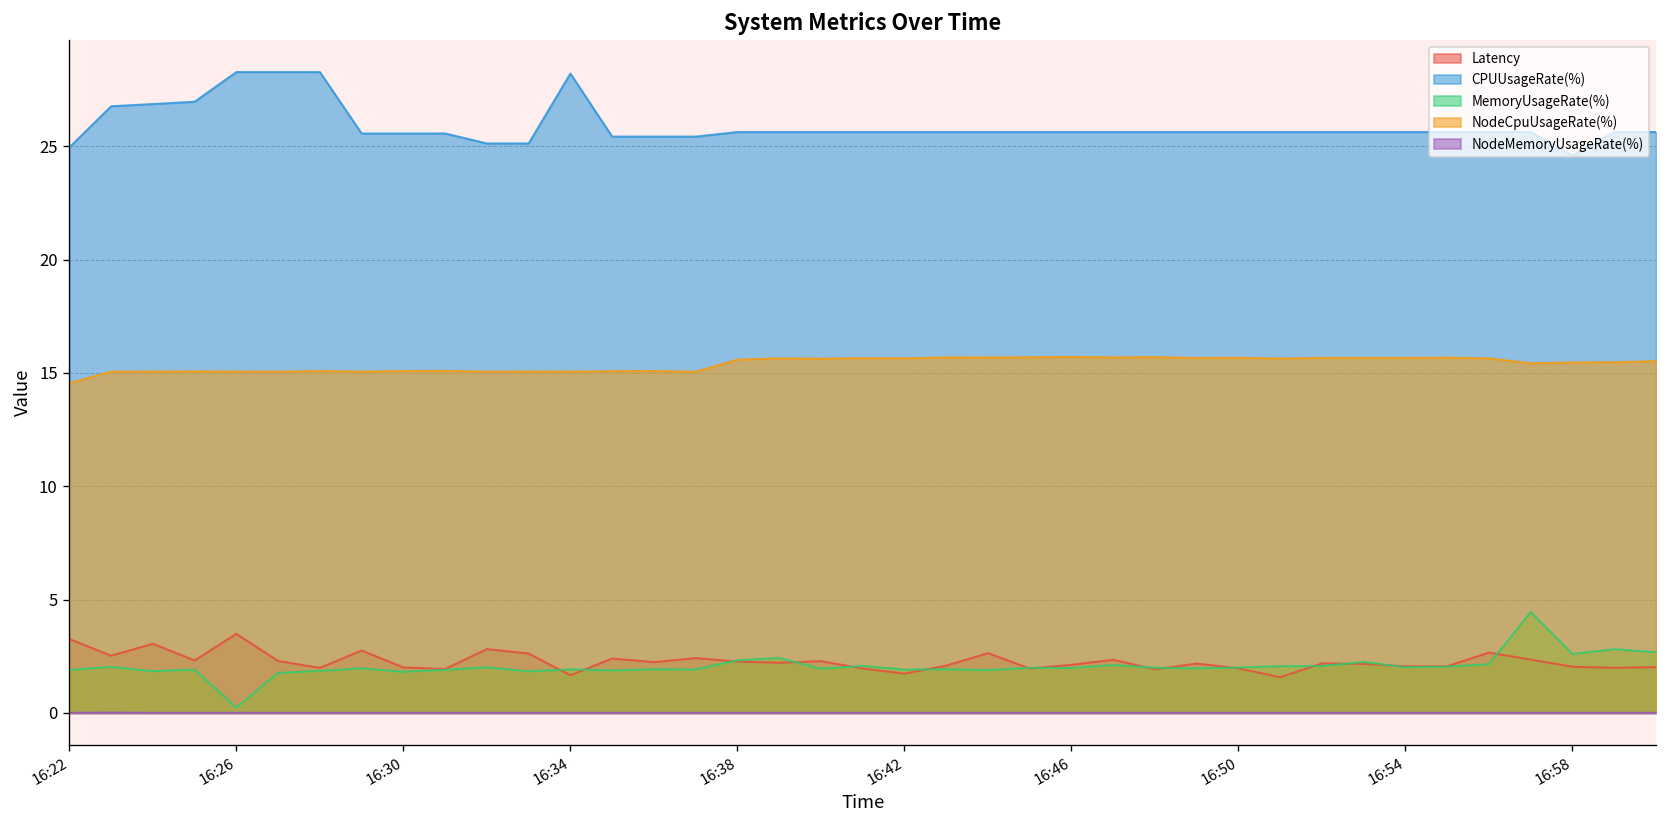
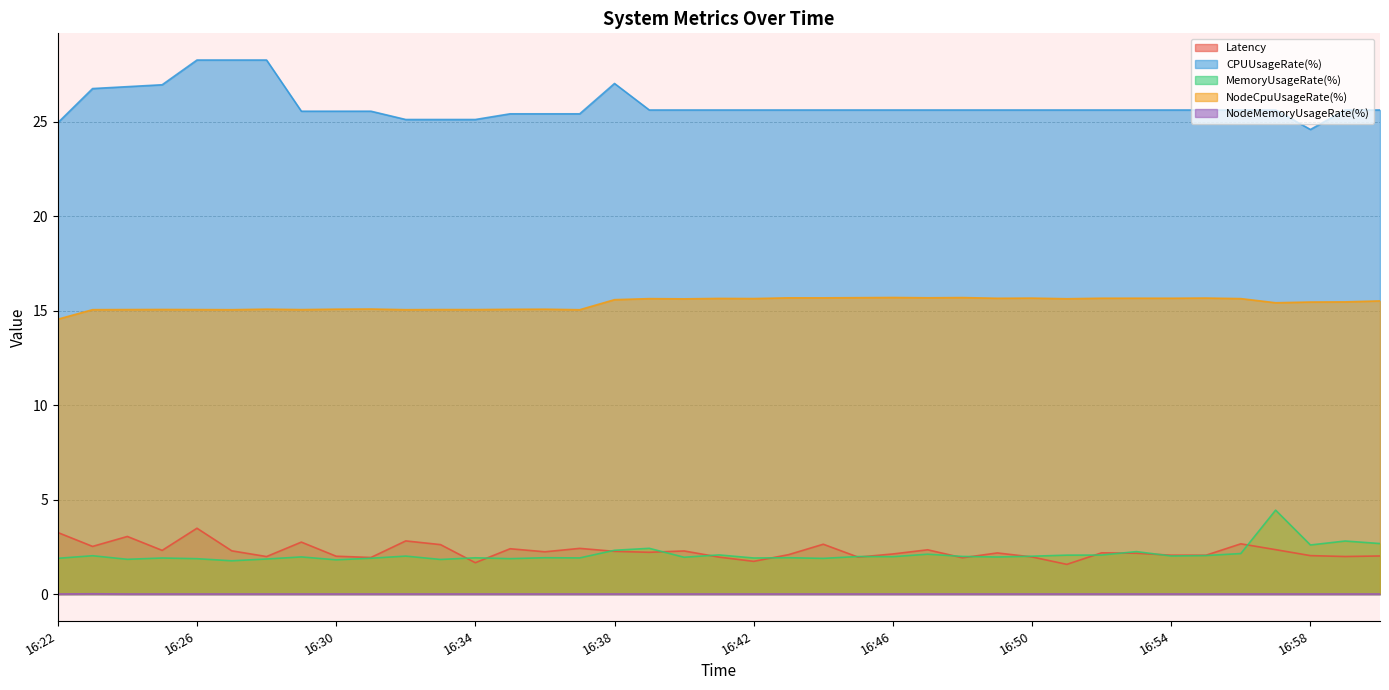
  {
    "Latency": {
      "16:22": 3.3,
      "16:26": 3.5,
      "16:30": 2.0,
      "16:34": 1.7,
      "16:42": 1.7,
      "16:46": 2.1,
      "16:58": 2.0
    },
    "CPUUsageRate(%)": {
      "16:22": 25.0,
      "16:26": 28.3,
      "16:30": 25.6,
-     "16:34": 28.2,
-     "16:38": 25.6,
+     "16:34": 25.1,
+     "16:38": 27.0,
      "16:42": 25.6,
      "16:46": 25.6,
      "16:50": 25.6,
      "16:54": 25.6,
      "16:58": 24.6
    },
    "MemoryUsageRate(%)": {
      "16:22": 1.9,
-     "16:26": 0.2,
+     "16:26": 1.9,
      "16:30": 1.8,
      "16:34": 1.9,
      "16:42": 1.9,
      "16:46": 2.0,
      "16:58": 2.6
    },
    "NodeCpuUsageRate(%)": {
      "16:22": 14.6,
      "16:26": 15.1,
      "16:30": 15.1,
      "16:34": 15.1,
      "16:38": 15.6,
      "16:42": 15.6,
      "16:46": 15.7,
      "16:50": 15.7,
      "16:54": 15.7,
      "16:58": 15.5
    },
    "NodeMemoryUsageRate(%)": {
      "16:22": 0.0,
      "16:26": 0.0,
      "16:30": 0.0,
      "16:34": 0.0,
      "16:38": 0.0,
      "16:42": 0.0,
      "16:46": 0.0,
      "16:50": 0.0,
      "16:54": 0.0,
      "16:58": 0.0
    }
  }
